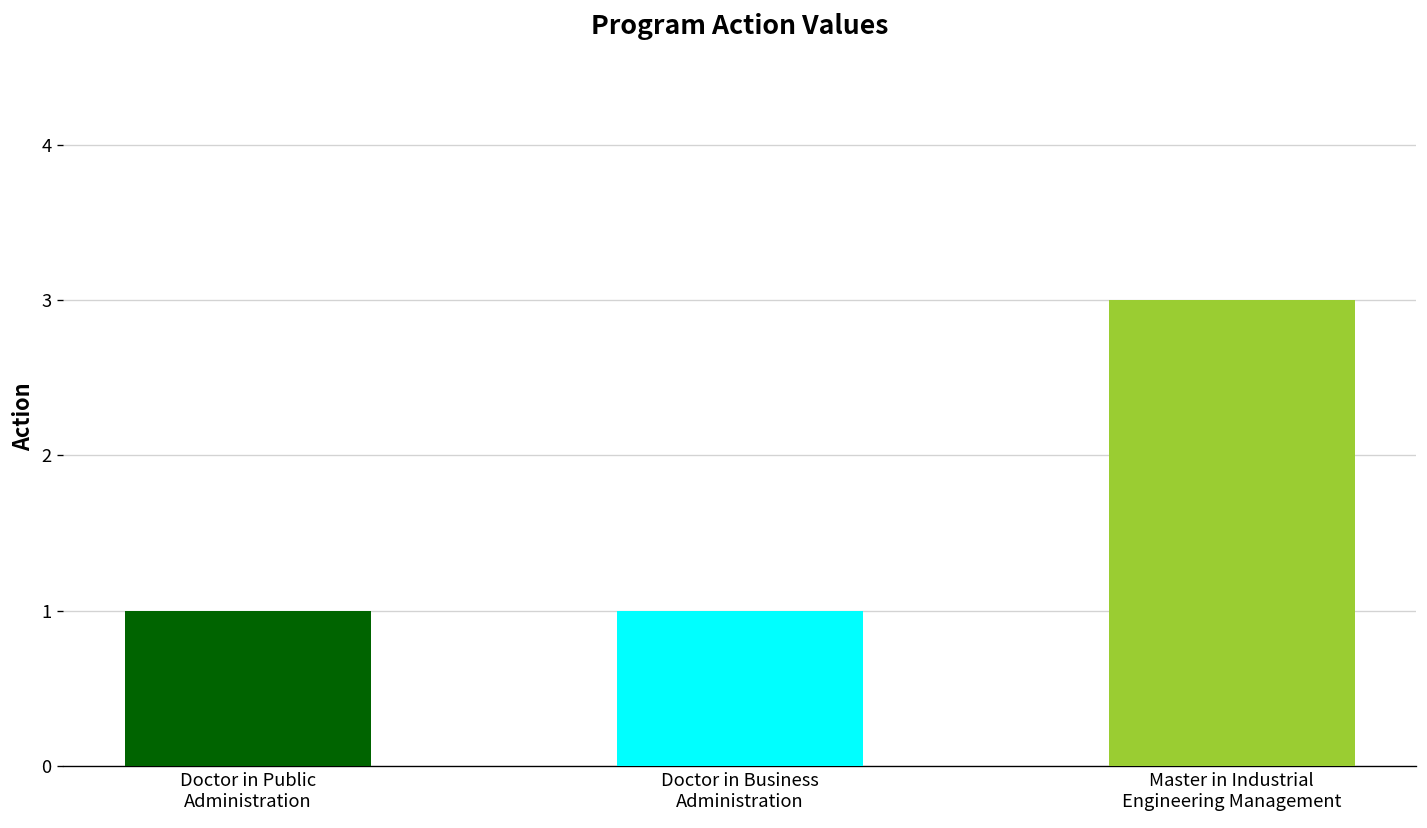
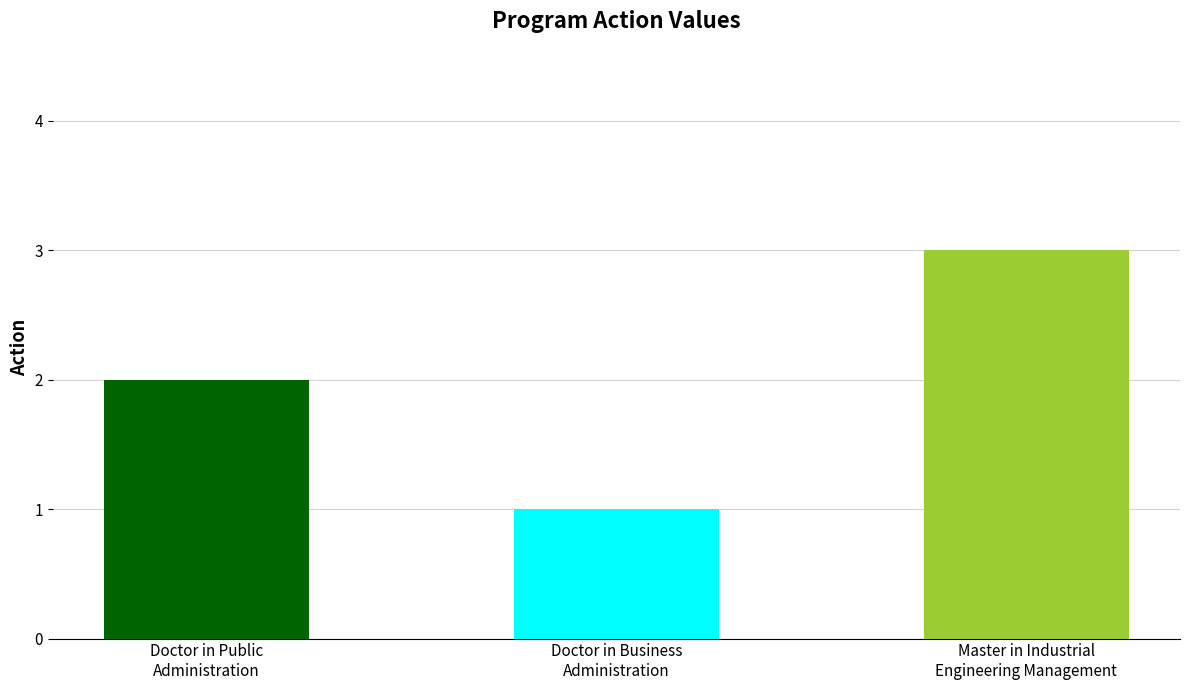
  {
-   "Doctor in Public Administration": 1,
+   "Doctor in Public Administration": 2,
    "Doctor in Business Administration": 1,
    "Master in Industrial Engineering Management": 3
  }
